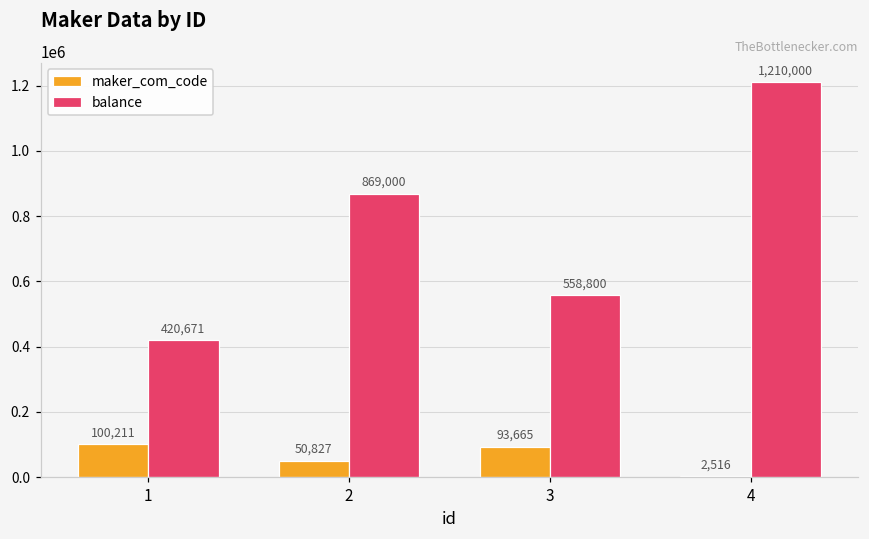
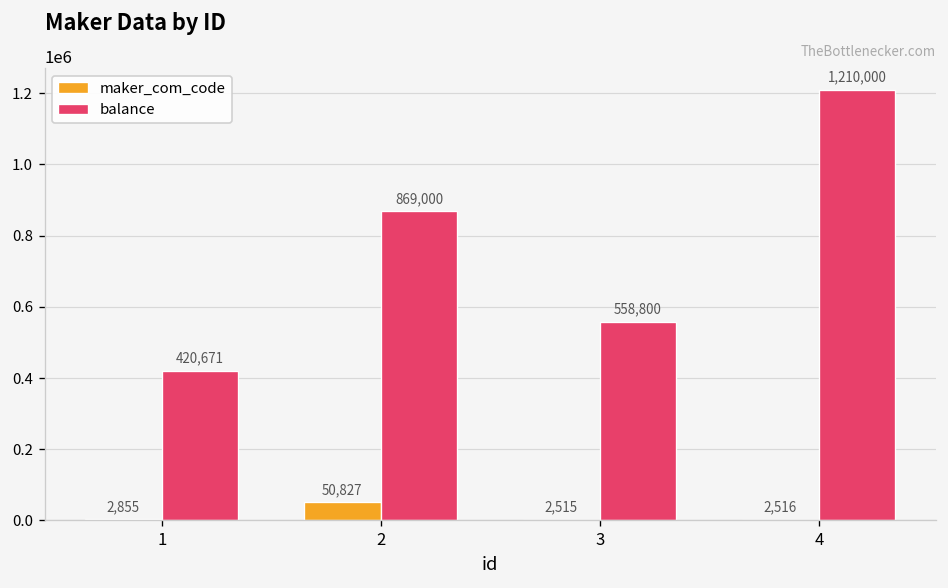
  {
    "maker_com_code": {
-     "1": "100,211",
+     "1": "2,855",
      "2": "50,827",
-     "3": "93,665",
+     "3": "2,515",
      "4": "2,516"
    },
    "balance": {
      "1": "420,671",
      "2": "869,000",
      "3": "558,800",
      "4": "1,210,000"
    }
  }
